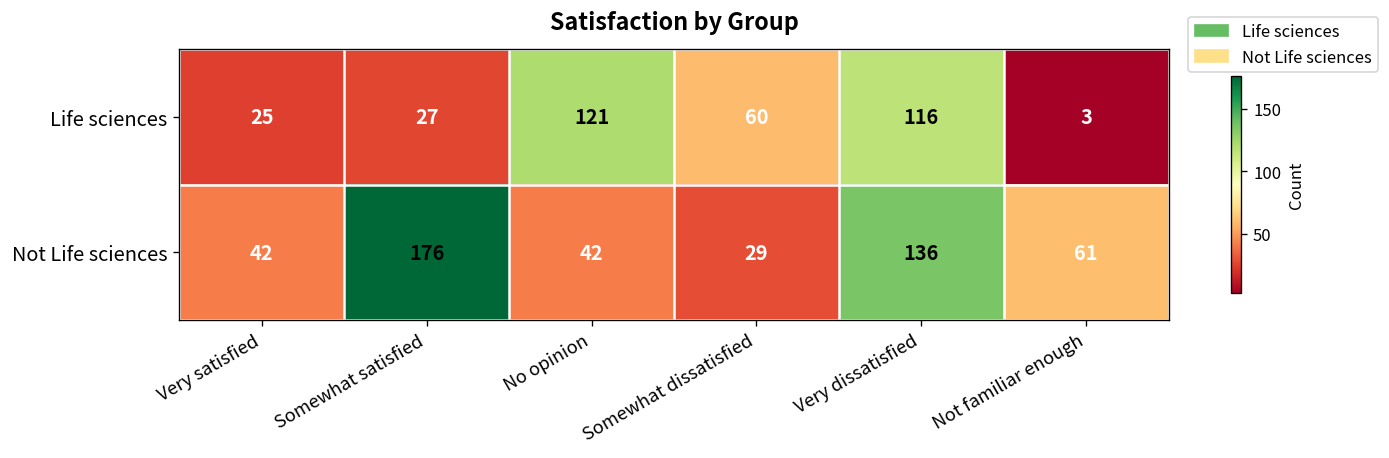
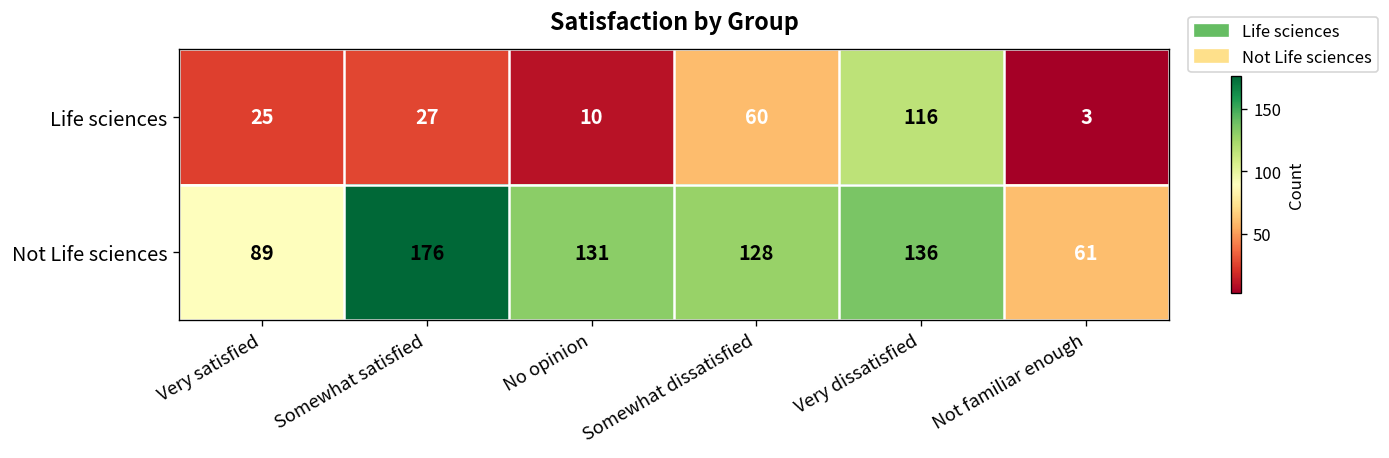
  {
    "Life sciences": {
      "Very satisfied": 25,
      "Somewhat satisfied": 27,
-     "No opinion": 121,
+     "No opinion": 10,
      "Somewhat dissatisfied": 60,
      "Very dissatisfied": 116,
      "Not familiar enough": 3
    },
    "Not Life sciences": {
-     "Very satisfied": 42,
+     "Very satisfied": 89,
      "Somewhat satisfied": 176,
-     "No opinion": 42,
-     "Somewhat dissatisfied": 29,
+     "No opinion": 131,
+     "Somewhat dissatisfied": 128,
      "Very dissatisfied": 136,
      "Not familiar enough": 61
    }
  }
